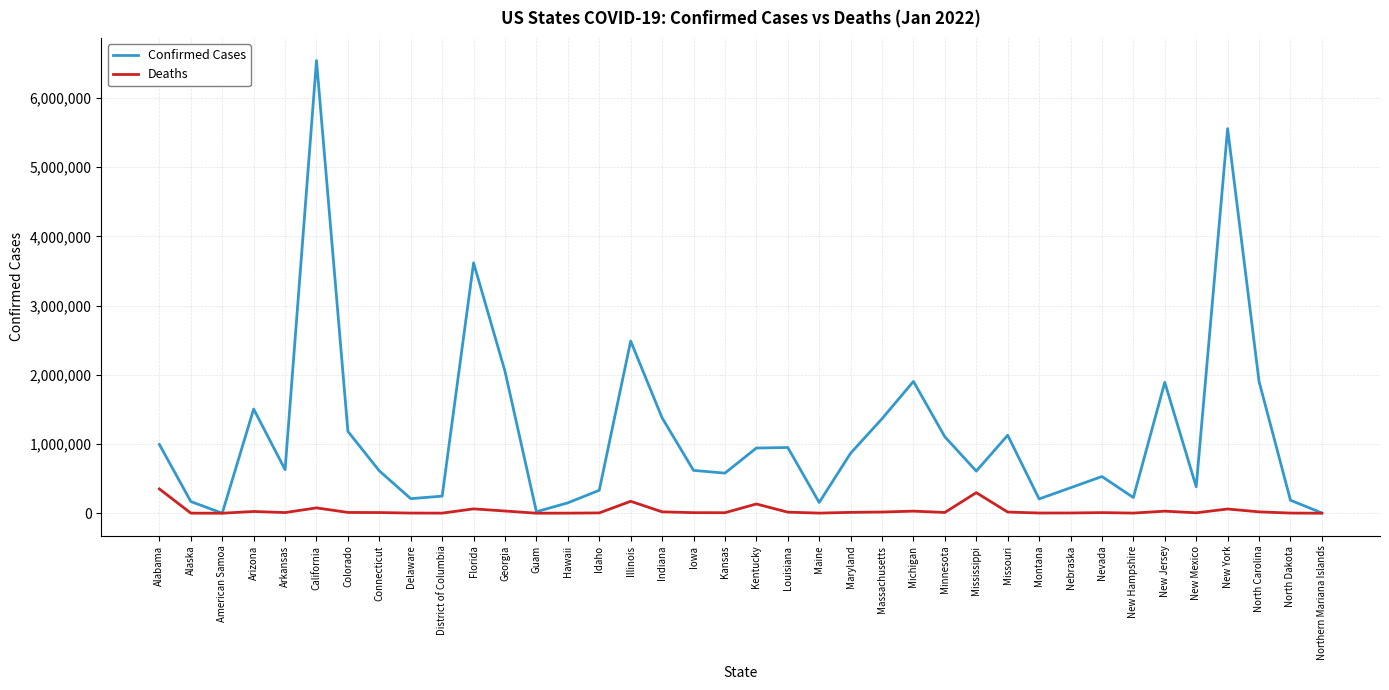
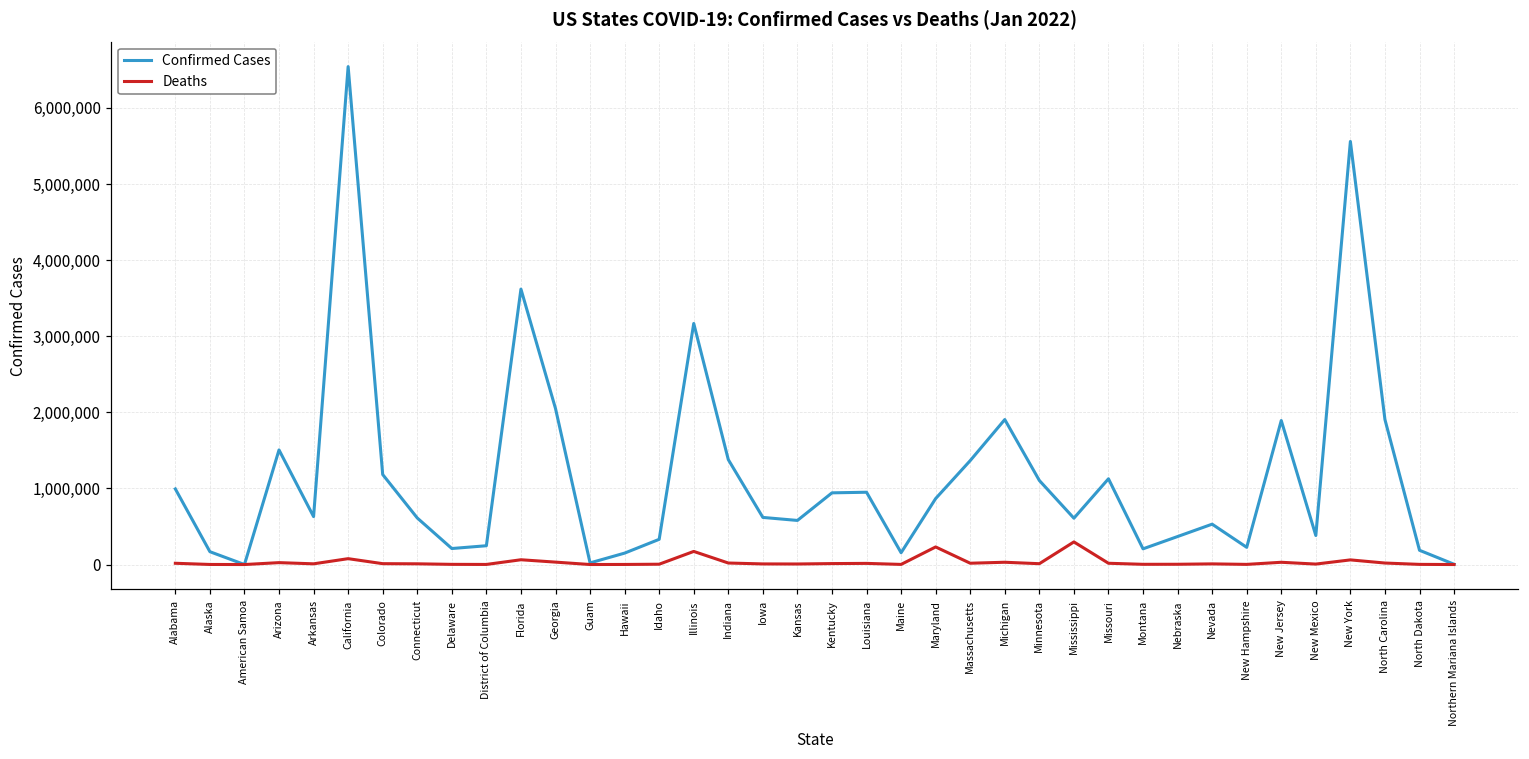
  {
    "Confirmed Cases": {
      "Alabama": "1,000,000",
      "Alaska": "200,000",
      "Arizona": "1,500,000",
      "Arkansas": "600,000",
      "California": "6,500,000",
      "Colorado": "1,200,000",
      "Connecticut": "600,000",
      "Delaware": "200,000",
      "District of Columbia": "200,000",
      "Florida": "3,600,000",
      "Georgia": "2,100,000",
      "Hawaii": "200,000",
      "Idaho": "300,000",
-     "Illinois": "2,500,000",
+     "Illinois": "3,200,000",
      "Indiana": "1,400,000",
      "Iowa": "600,000",
      "Kansas": "600,000",
      "Kentucky": "900,000",
      "Louisiana": "900,000",
      "Maine": "200,000",
      "Maryland": "900,000",
      "Massachusetts": "1,400,000",
      "Michigan": "1,900,000",
      "Minnesota": "1,100,000",
      "Mississippi": "600,000",
      "Missouri": "1,100,000",
      "Montana": "200,000",
      "Nebraska": "400,000",
      "Nevada": "500,000",
      "New Hampshire": "200,000",
      "New Jersey": "1,900,000",
      "New Mexico": "400,000",
      "New York": "5,600,000",
      "North Carolina": "1,900,000",
      "North Dakota": "200,000"
    },
    "Deaths": {
-     "Alabama": "400,000",
+     "Alabama": "0",
      "Alaska": "0",
      "Arizona": "0",
      "Arkansas": "0",
      "California": "100,000",
      "Colorado": "0",
      "Connecticut": "0",
      "Delaware": "0",
      "District of Columbia": "0",
      "Florida": "100,000",
      "Georgia": "0",
      "Hawaii": "0",
      "Idaho": "0",
      "Illinois": "200,000",
      "Indiana": "0",
      "Iowa": "0",
      "Kansas": "0",
-     "Kentucky": "100,000",
+     "Kentucky": "0",
      "Louisiana": "0",
      "Maine": "0",
-     "Maryland": "0",
+     "Maryland": "200,000",
      "Massachusetts": "0",
      "Michigan": "0",
      "Minnesota": "0",
      "Mississippi": "300,000",
      "Missouri": "0",
      "Montana": "0",
      "Nebraska": "0",
      "Nevada": "0",
      "New Hampshire": "0",
      "New Jersey": "0",
      "New Mexico": "0",
      "New York": "100,000",
      "North Carolina": "0",
      "North Dakota": "0"
    }
  }
